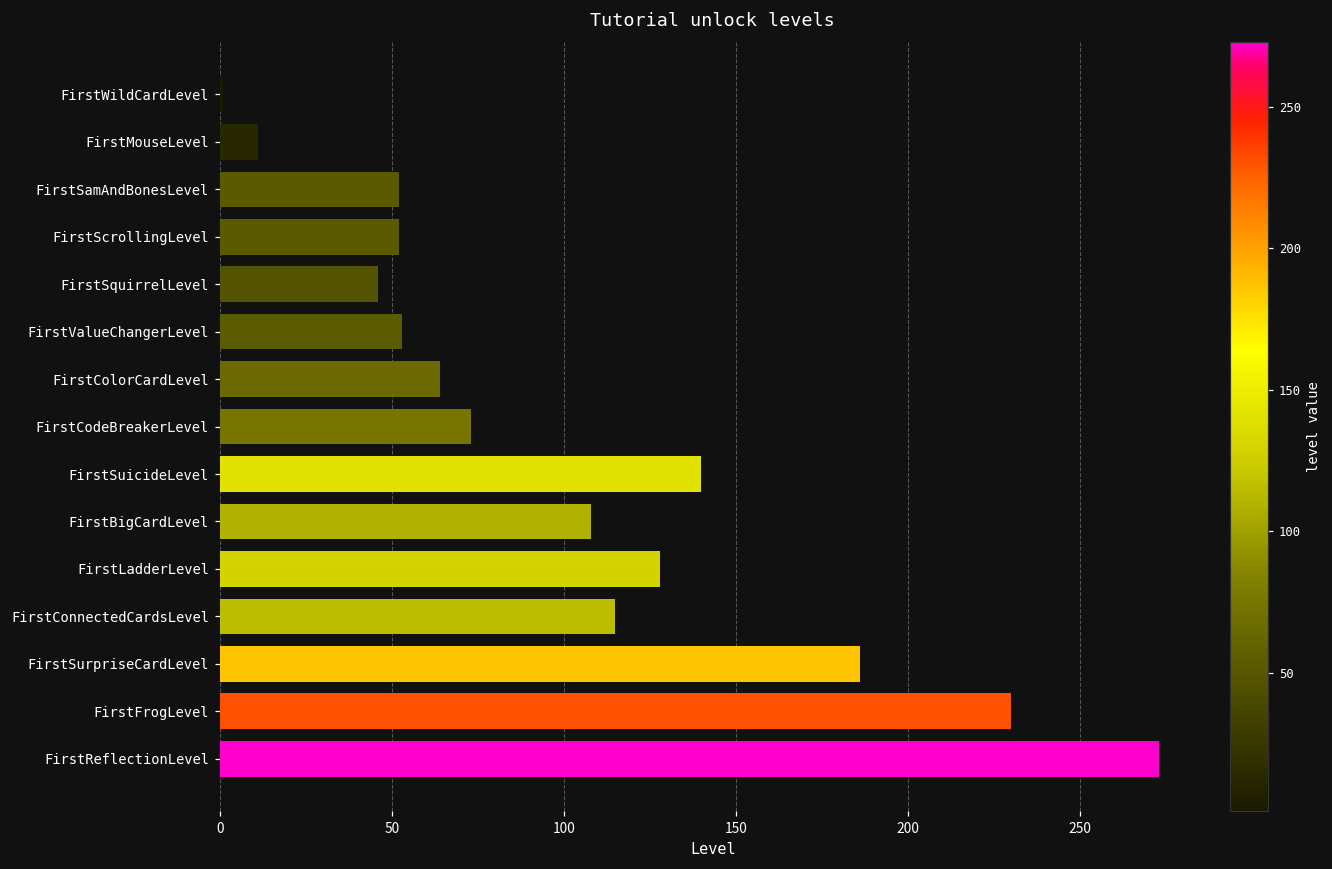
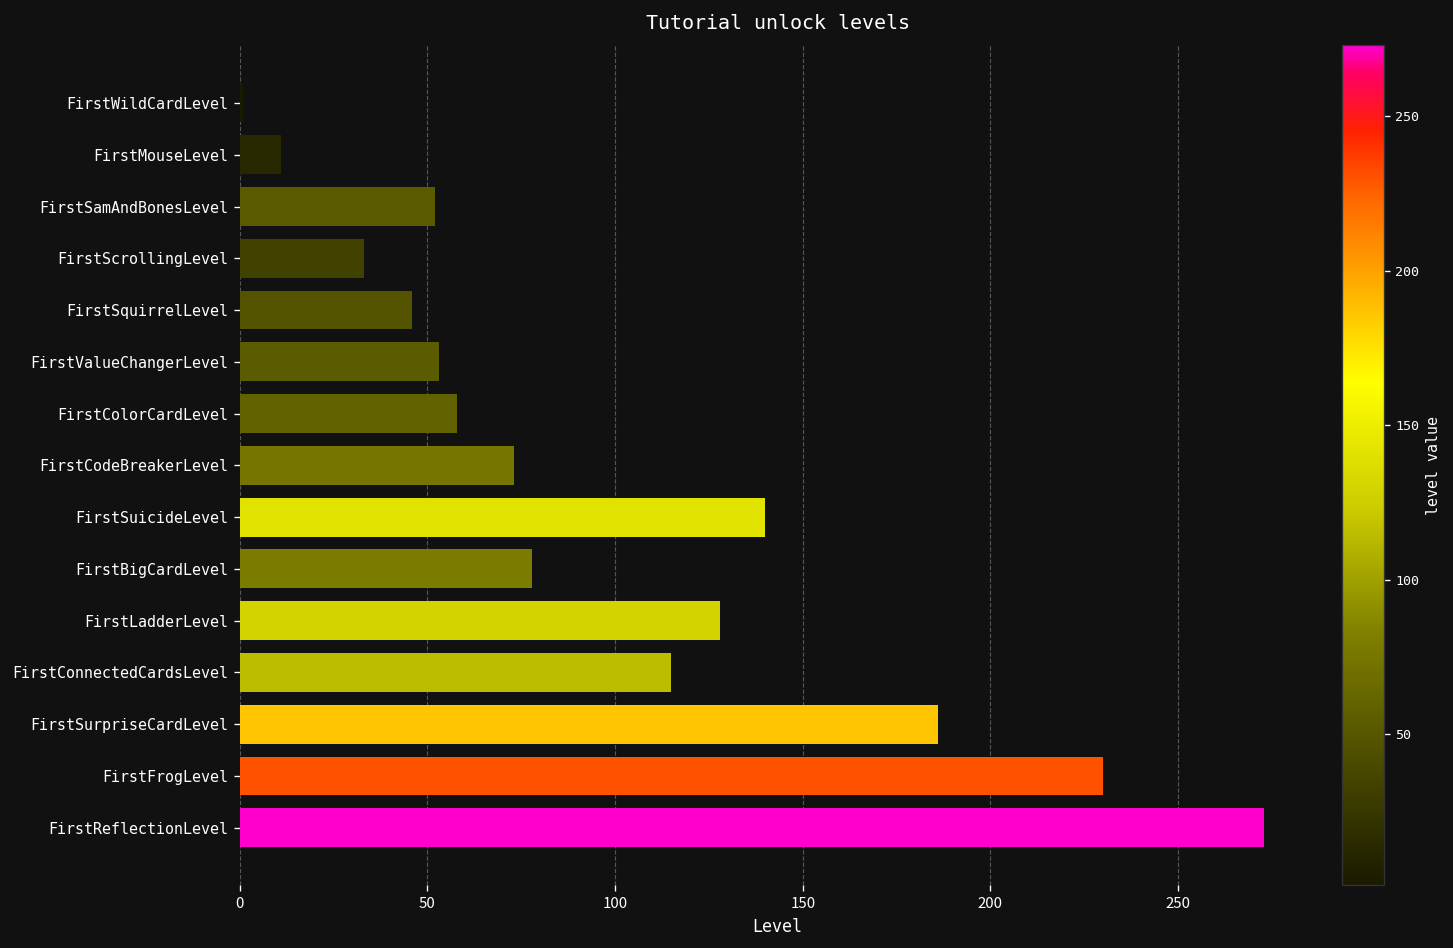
  {
    "FirstWildCardLevel": 1,
    "FirstMouseLevel": 11,
    "FirstSamAndBonesLevel": 52,
-   "FirstScrollingLevel": 52,
+   "FirstScrollingLevel": 33,
    "FirstSquirrelLevel": 46,
    "FirstValueChangerLevel": 53,
-   "FirstColorCardLevel": 64,
+   "FirstColorCardLevel": 58,
    "FirstCodeBreakerLevel": 73,
    "FirstSuicideLevel": 140,
-   "FirstBigCardLevel": 108,
+   "FirstBigCardLevel": 78,
    "FirstLadderLevel": 128,
    "FirstConnectedCardsLevel": 115,
    "FirstSurpriseCardLevel": 186,
    "FirstFrogLevel": 230,
    "FirstReflectionLevel": 273
  }
